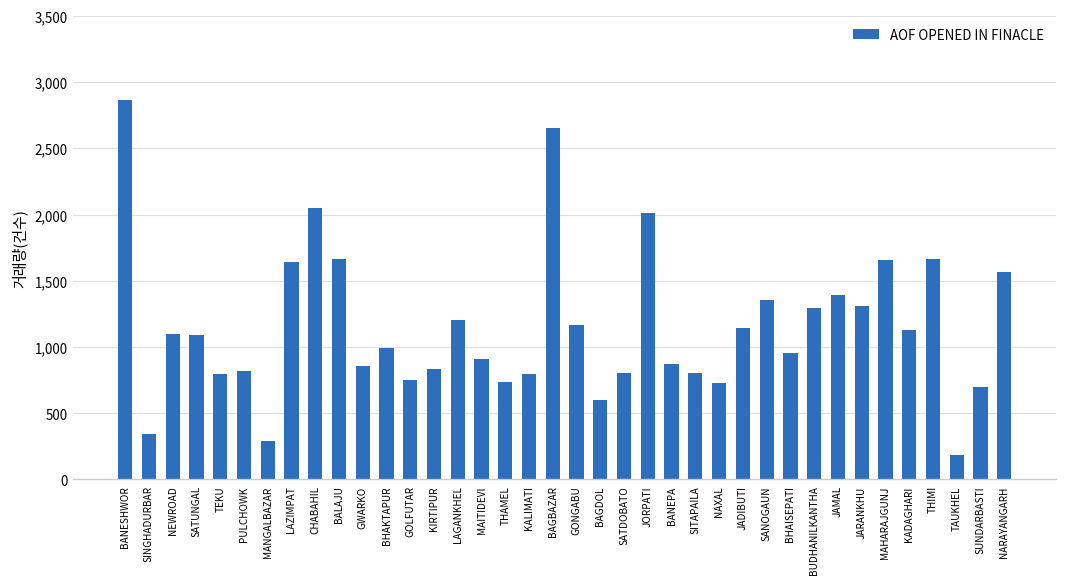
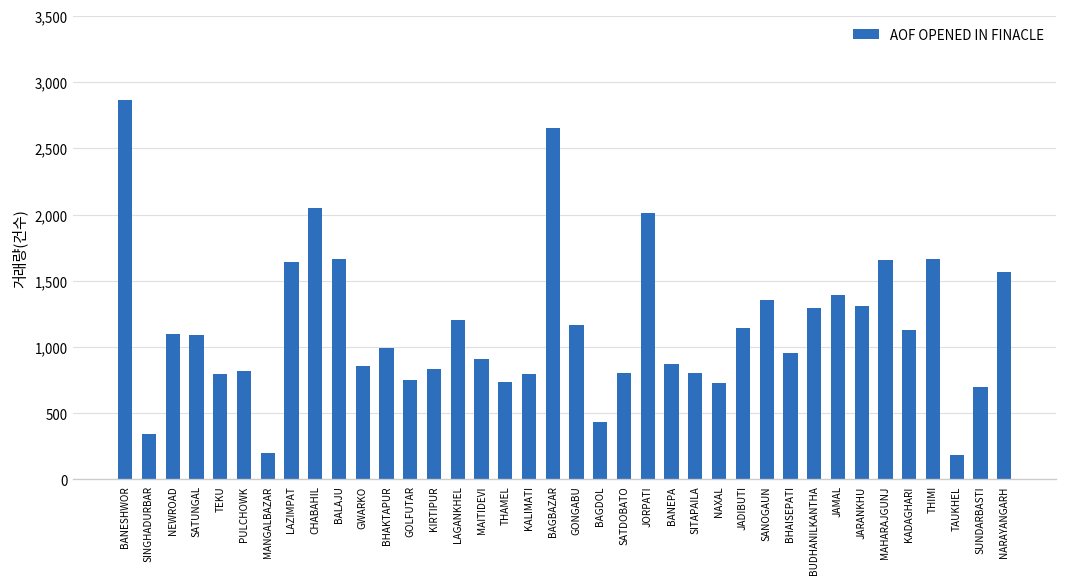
  {
    "BANESHWOR": "2,870",
    "SINGHADURBAR": "340",
    "NEWROAD": "1,100",
    "SATUNGAL": "1,090",
    "TEKU": "800",
    "PULCHOWK": "820",
-   "MANGALBAZAR": "290",
+   "MANGALBAZAR": "200",
    "LAZIMPAT": "1,640",
    "CHABAHIL": "2,050",
    "BALAJU": "1,660",
    "GWARKO": "860",
    "BHAKTAPUR": "990",
    "GOLFUTAR": "750",
    "KIRTIPUR": "840",
    "LAGANKHEL": "1,200",
    "MAITIDEVI": "910",
    "THAMEL": "740",
    "KALIMATI": "800",
    "BAGBAZAR": "2,660",
    "GONGABU": "1,170",
-   "BAGDOL": "600",
+   "BAGDOL": "430",
    "SATDOBATO": "800",
    "JORPATI": "2,010",
    "BANEPA": "870",
    "SITAPAILA": "800",
    "NAXAL": "730",
    "JADIBUTI": "1,150",
    "SANOGAUN": "1,360",
    "BHAISEPATI": "960",
    "BUDHANILKANTHA": "1,290",
    "JAMAL": "1,390",
    "JARANKHU": "1,310",
    "MAHARAJGUNJ": "1,650",
    "KADAGHARI": "1,130",
    "THIMI": "1,660",
    "TAUKHEL": "180",
    "SUNDARBASTI": "700",
    "NARAYANGARH": "1,560"
  }
